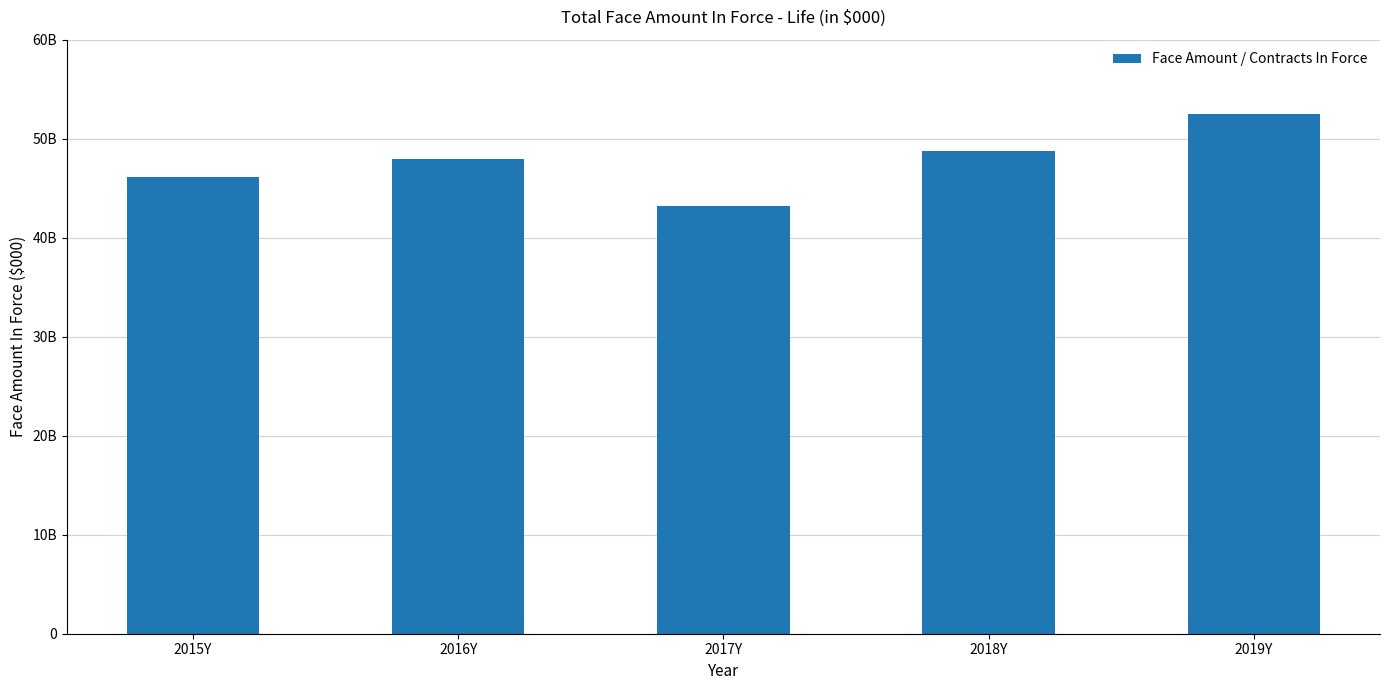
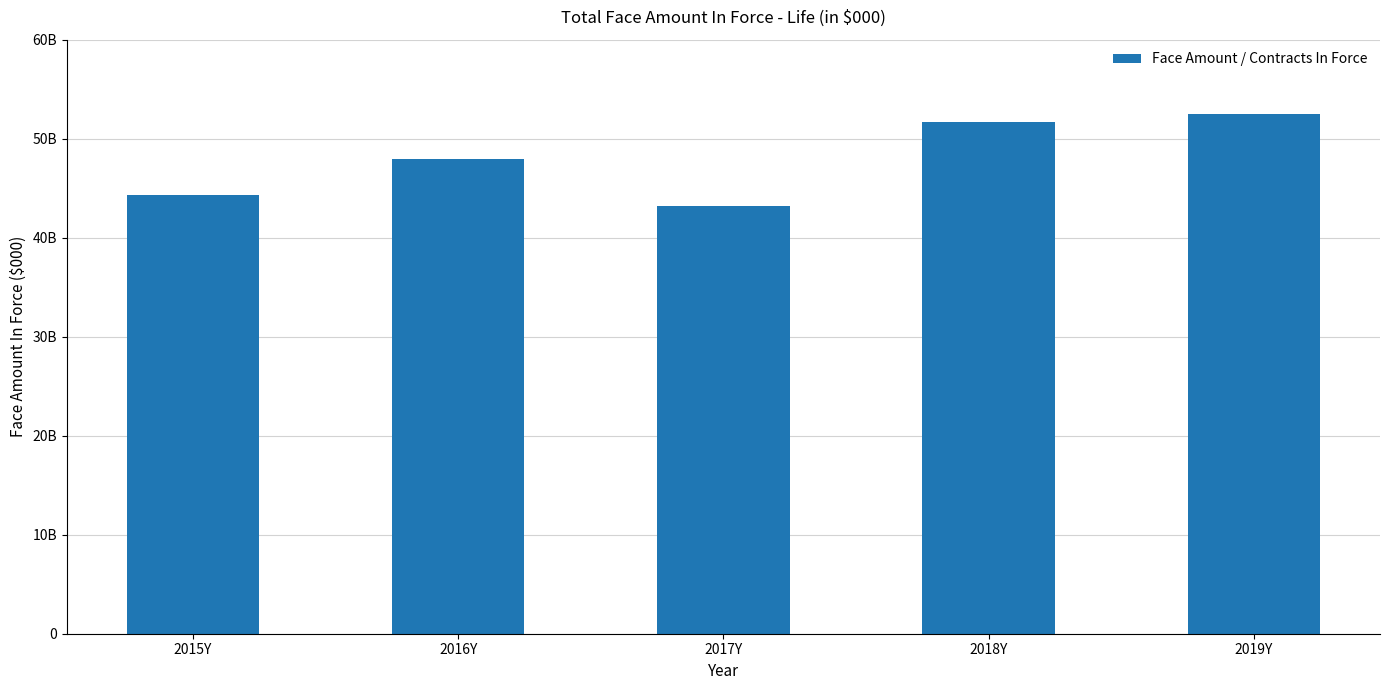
  {
-   "2015Y": 46000000000,
+   "2015Y": 44000000000,
    "2016Y": 48000000000,
    "2017Y": 43000000000,
-   "2018Y": 49000000000,
+   "2018Y": 52000000000,
    "2019Y": 53000000000
  }
